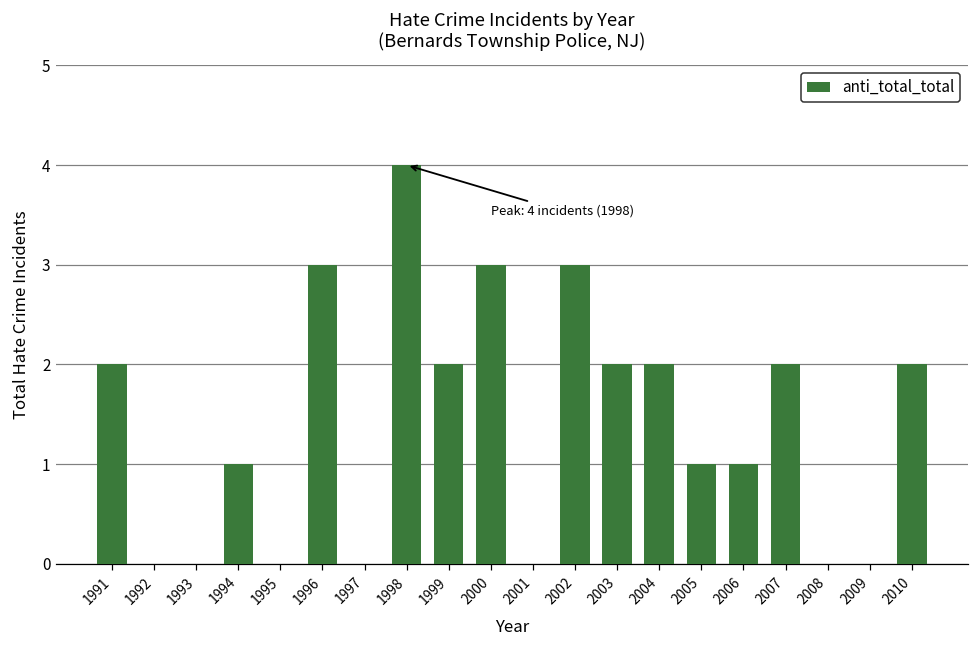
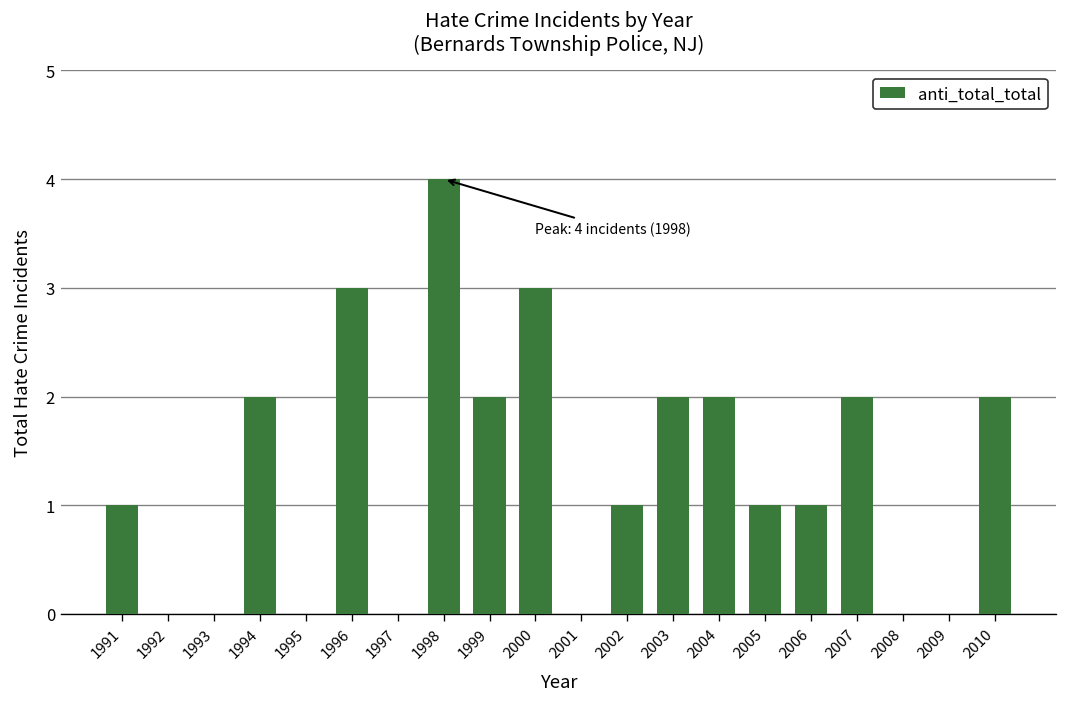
  {
-   "1991": 2,
+   "1991": 1,
    "1992": 0,
    "1993": 0,
-   "1994": 1,
+   "1994": 2,
    "1995": 0,
    "1996": 3,
    "1997": 0,
    "1999": 2,
    "2000": 3,
    "2001": 0,
-   "2002": 3,
+   "2002": 1,
    "2003": 2,
    "2004": 2,
    "2005": 1,
    "2006": 1,
    "2007": 2,
    "2008": 0,
    "2009": 0,
    "2010": 2
  }
